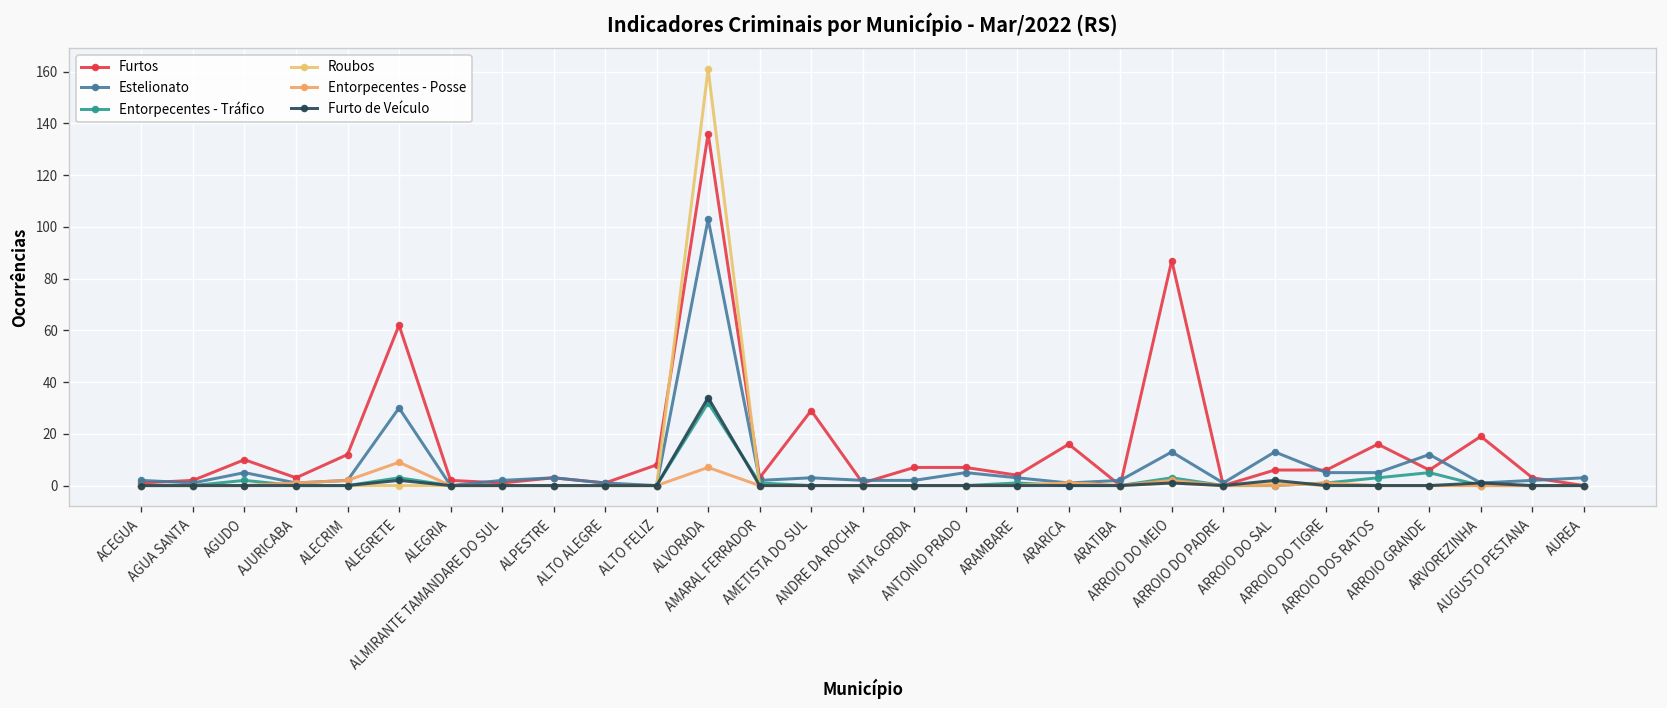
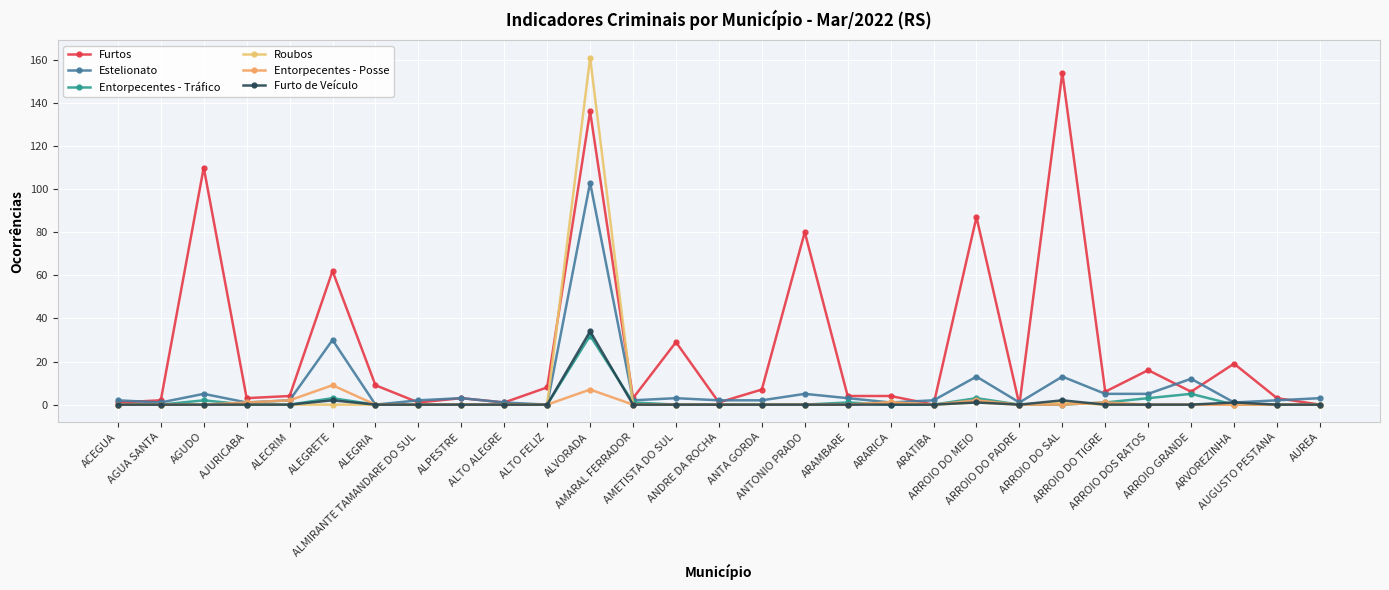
  {
    "Furtos": {
-     "AGUDO": 10,
+     "AGUDO": 110,
      "AJURICABA": 3,
-     "ALECRIM": 12,
+     "ALECRIM": 4,
      "ALEGRETE": 62,
-     "ALEGRIA": 2,
+     "ALEGRIA": 9,
      "ALTO FELIZ": 8,
      "ALVORADA": 136,
      "AMETISTA DO SUL": 29,
      "ANTA GORDA": 7,
-     "ANTONIO PRADO": 7,
-     "ARARICA": 16,
+     "ANTONIO PRADO": 80,
+     "ARARICA": 4,
      "ARROIO DO MEIO": 87,
-     "ARROIO DO SAL": 6,
+     "ARROIO DO SAL": 154,
      "ARROIO DOS RATOS": 16,
      "ARVOREZINHA": 19
    },
    "Furto de Veículo": {
      "ALVORADA": 34
    }
  }
